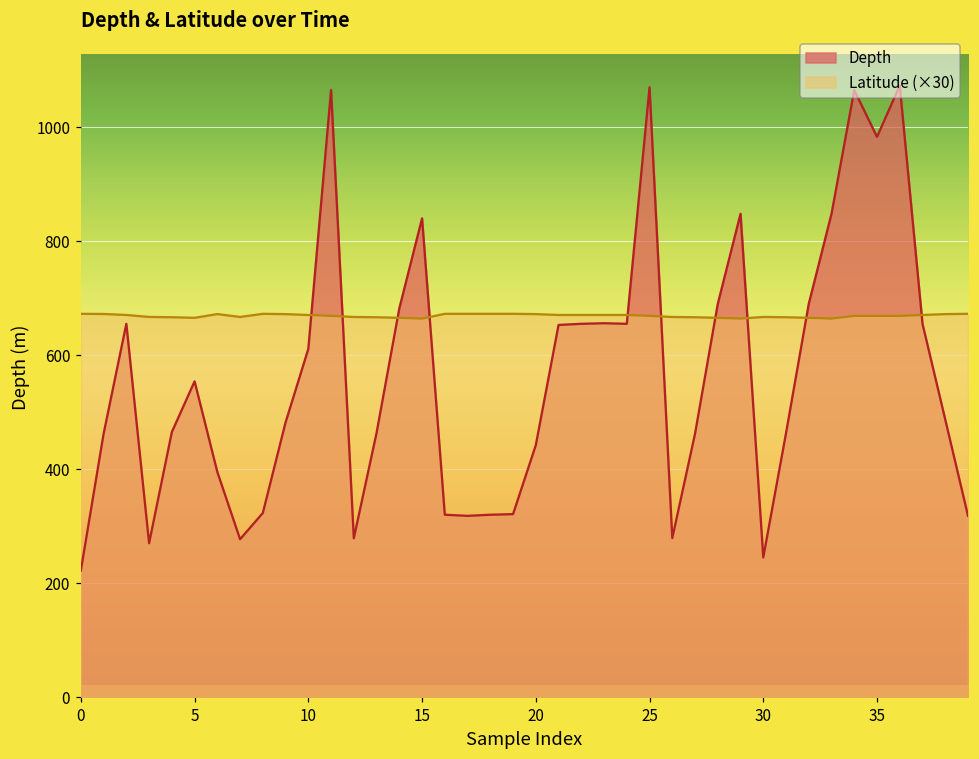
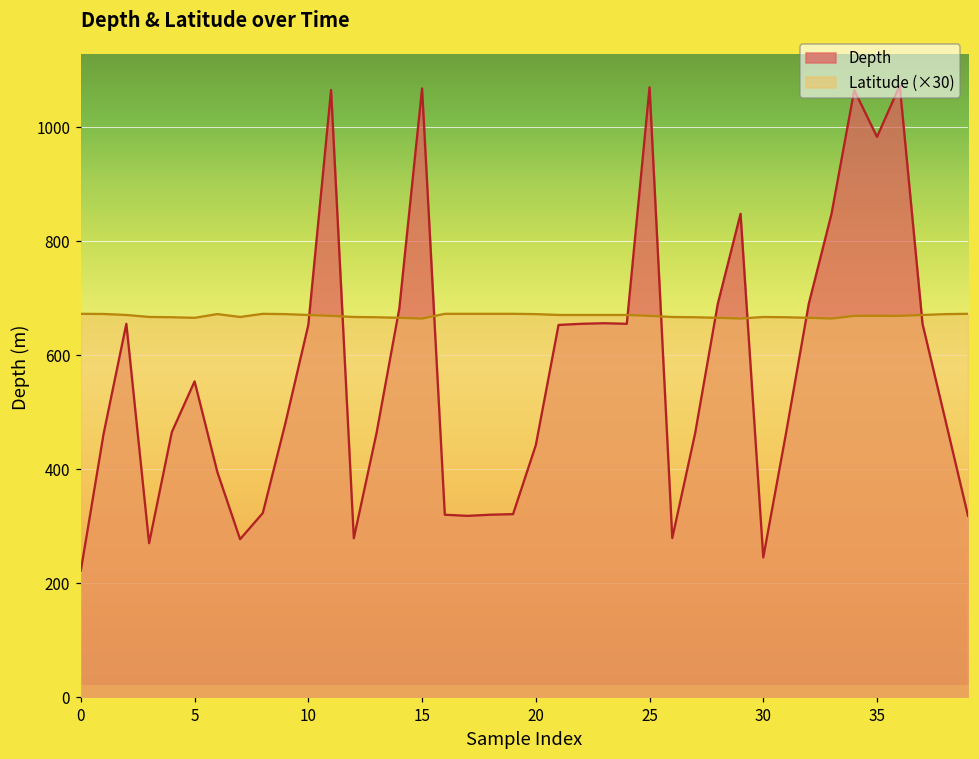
  {
    "Depth": {
      "0": 220,
      "5": 550,
-     "10": 610,
-     "15": 840,
+     "10": 650,
+     "15": 1070,
      "20": 440,
      "25": 1070,
      "30": 250,
      "35": 980
    },
    "Latitude (×30)": {
      "0": 670,
      "5": 670,
      "10": 670,
      "15": 660,
      "20": 670,
      "25": 670,
      "30": 670,
      "35": 670
    }
  }
